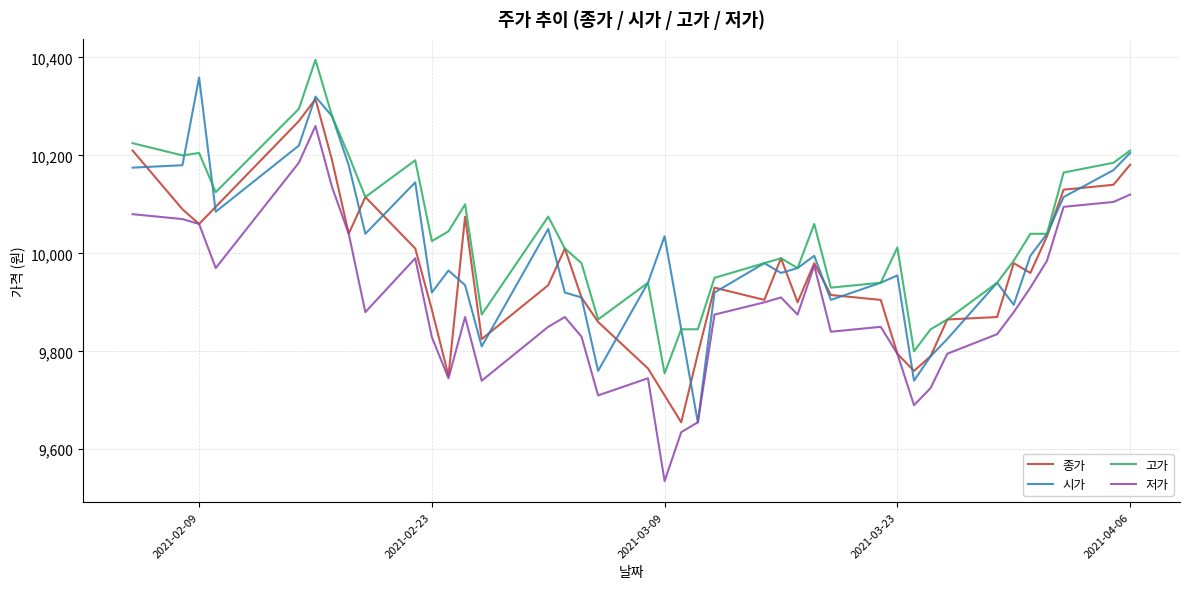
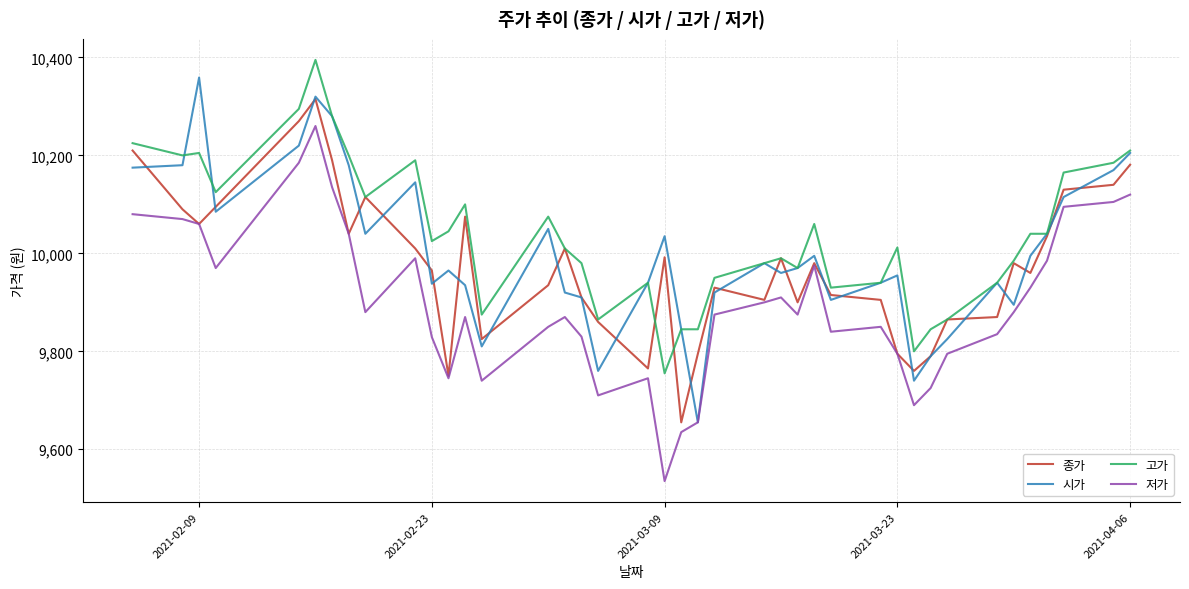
  {
    "종가": {
-     "2021-02-23": "9,890",
-     "2021-03-09": "9,710",
+     "2021-02-23": "9,970",
+     "2021-03-09": "9,990",
      "2021-04-06": "10,180"
    },
    "시가": {
      "2021-02-09": "10,360",
-     "2021-02-23": "9,920",
+     "2021-02-23": "9,940",
      "2021-03-09": "10,040",
      "2021-03-23": "9,960"
    },
    "고가": {
      "2021-02-09": "10,210",
      "2021-02-23": "10,030",
      "2021-03-09": "9,760",
      "2021-03-23": "10,010"
    },
    "저가": {
      "2021-02-23": "9,830",
      "2021-03-09": "9,540",
      "2021-04-06": "10,120"
    }
  }
